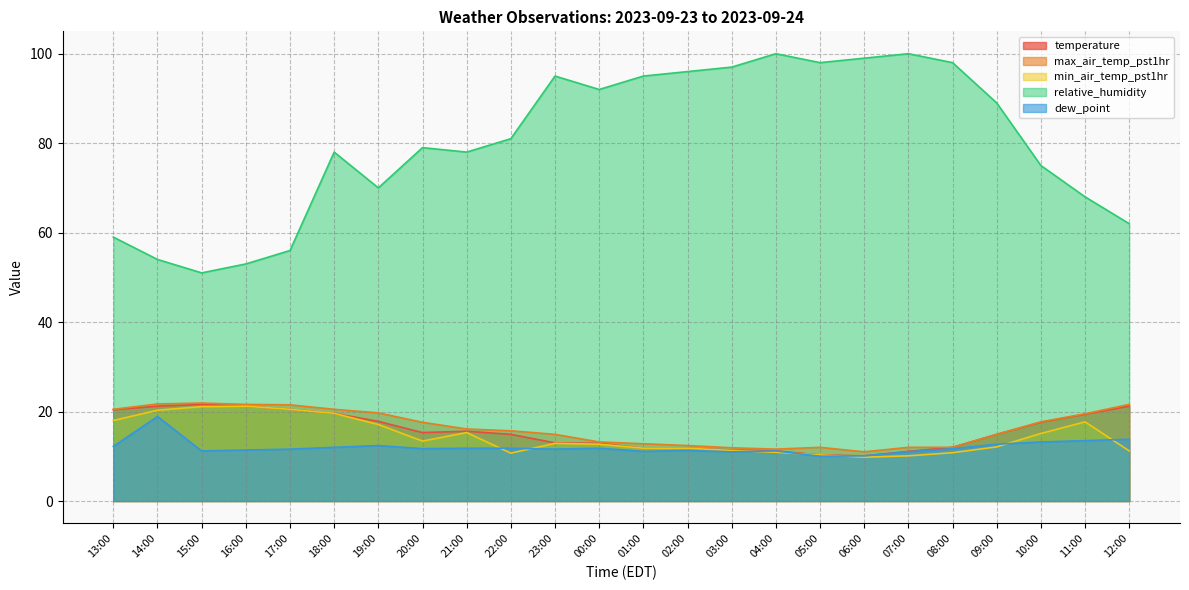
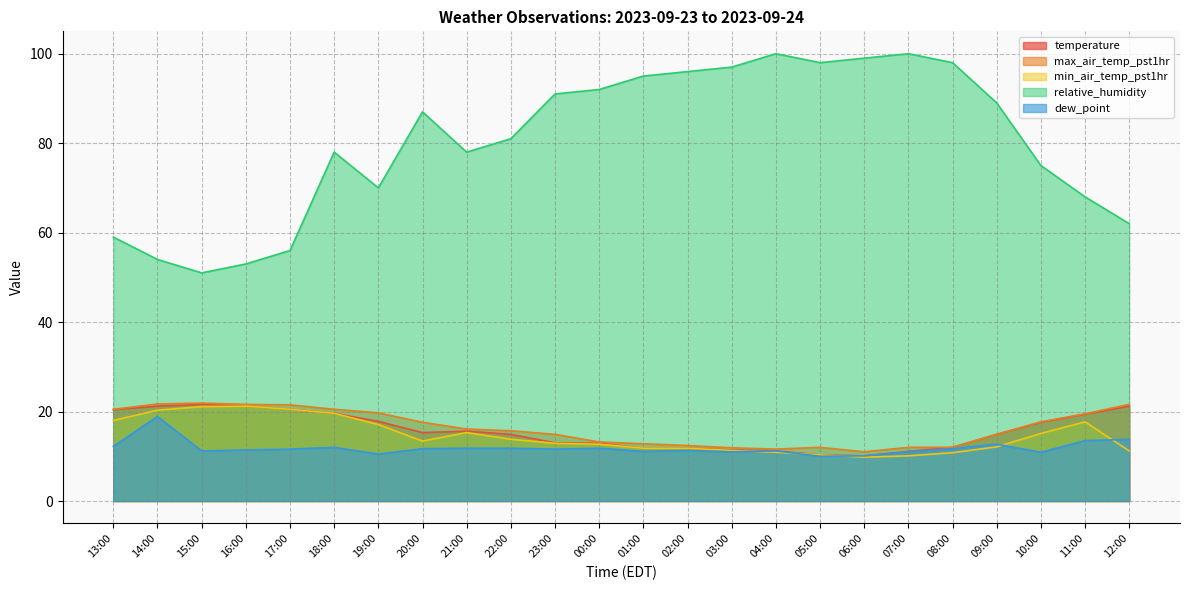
  {
    "min_air_temp_pst1hr": {
      "13:00": 18,
      "14:00": 20,
      "19:00": 17,
      "20:00": 13,
-     "22:00": 11,
+     "22:00": 14,
      "07:00": 10,
      "08:00": 11,
      "09:00": 12,
      "10:00": 15,
      "11:00": 18,
      "12:00": 11
    },
    "relative_humidity": {
      "13:00": 59,
      "14:00": 54,
      "15:00": 51,
      "16:00": 53,
      "17:00": 56,
      "18:00": 78,
      "19:00": 70,
-     "20:00": 79,
+     "20:00": 87,
      "21:00": 78,
      "22:00": 81,
-     "23:00": 95,
+     "23:00": 91,
      "00:00": 92,
      "01:00": 95,
      "02:00": 96,
      "03:00": 97,
      "04:00": 100,
      "05:00": 98,
      "06:00": 99,
      "07:00": 100,
      "08:00": 98,
      "09:00": 89,
      "10:00": 75,
      "11:00": 68,
      "12:00": 62
    },
    "dew_point": {
      "13:00": 12,
      "14:00": 19,
      "15:00": 11,
      "16:00": 11,
      "17:00": 12,
      "18:00": 12,
-     "19:00": 12,
+     "19:00": 11,
      "20:00": 12,
      "21:00": 12,
      "22:00": 12,
      "23:00": 12,
      "00:00": 12,
      "01:00": 11,
      "09:00": 13,
-     "10:00": 13,
+     "10:00": 11,
      "11:00": 14,
      "12:00": 14
    }
  }
